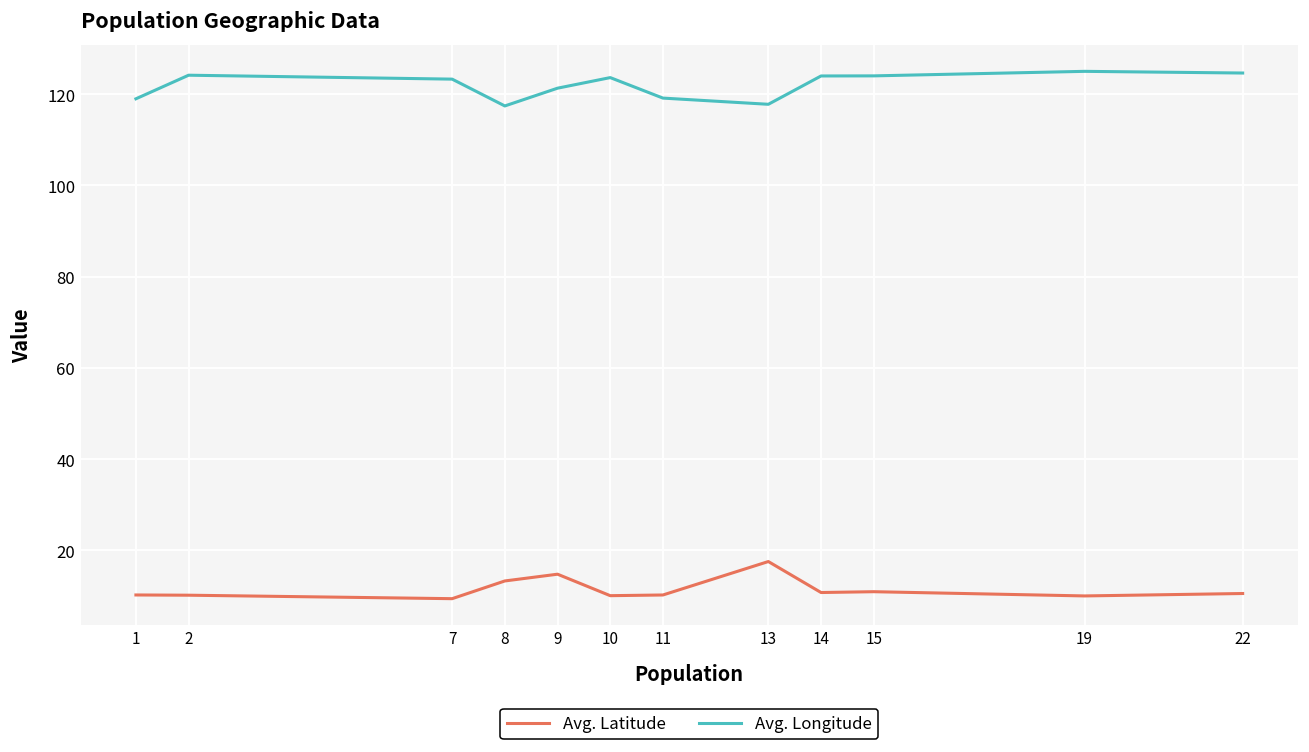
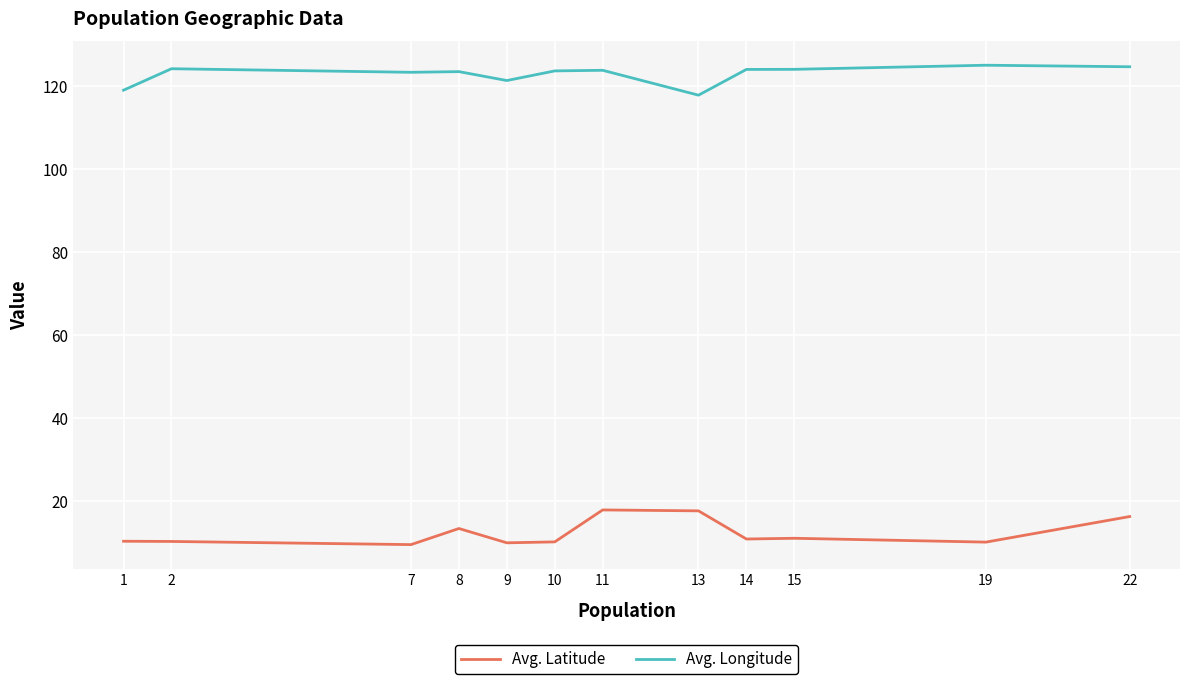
  {
    "Avg. Latitude": {
      "1": 10,
      "2": 10,
      "7": 9,
      "8": 13,
-     "9": 15,
+     "9": 10,
      "10": 10,
-     "11": 10,
+     "11": 18,
      "13": 18,
      "14": 11,
      "15": 11,
      "19": 10,
-     "22": 11
+     "22": 16
    },
    "Avg. Longitude": {
      "1": 119,
      "2": 124,
      "7": 123,
-     "8": 117,
+     "8": 123,
      "9": 121,
      "10": 124,
-     "11": 119,
+     "11": 124,
      "13": 118,
      "14": 124,
      "15": 124,
      "19": 125,
      "22": 125
    }
  }
